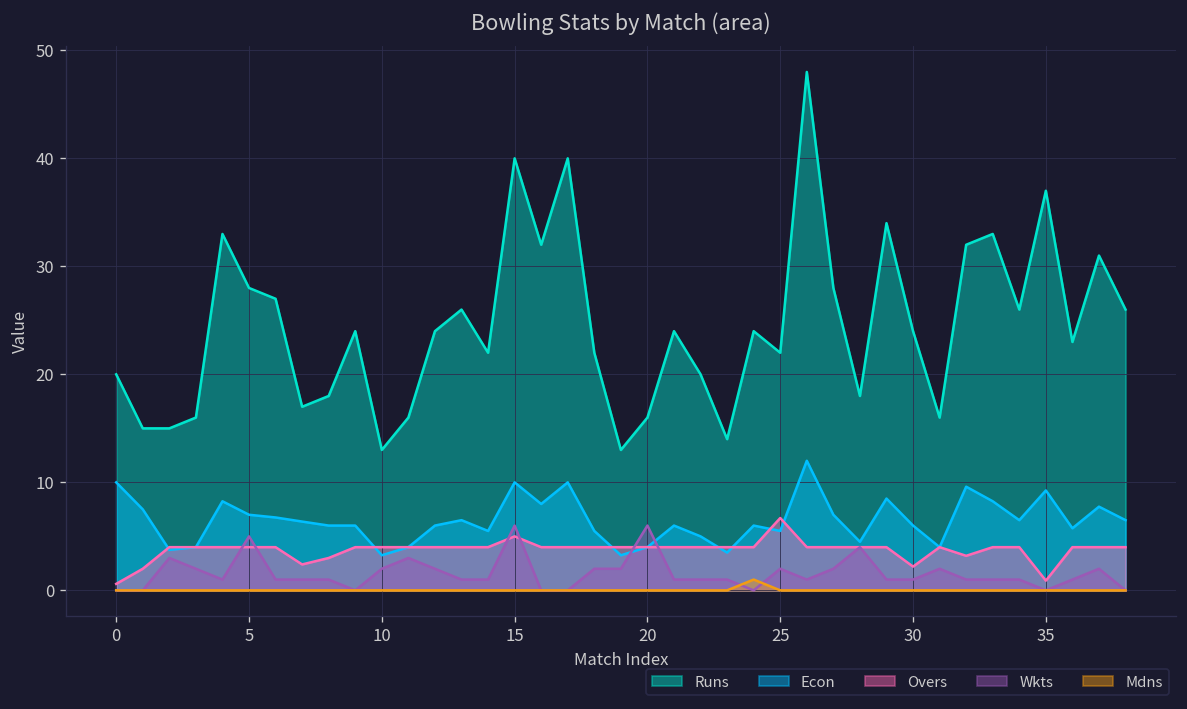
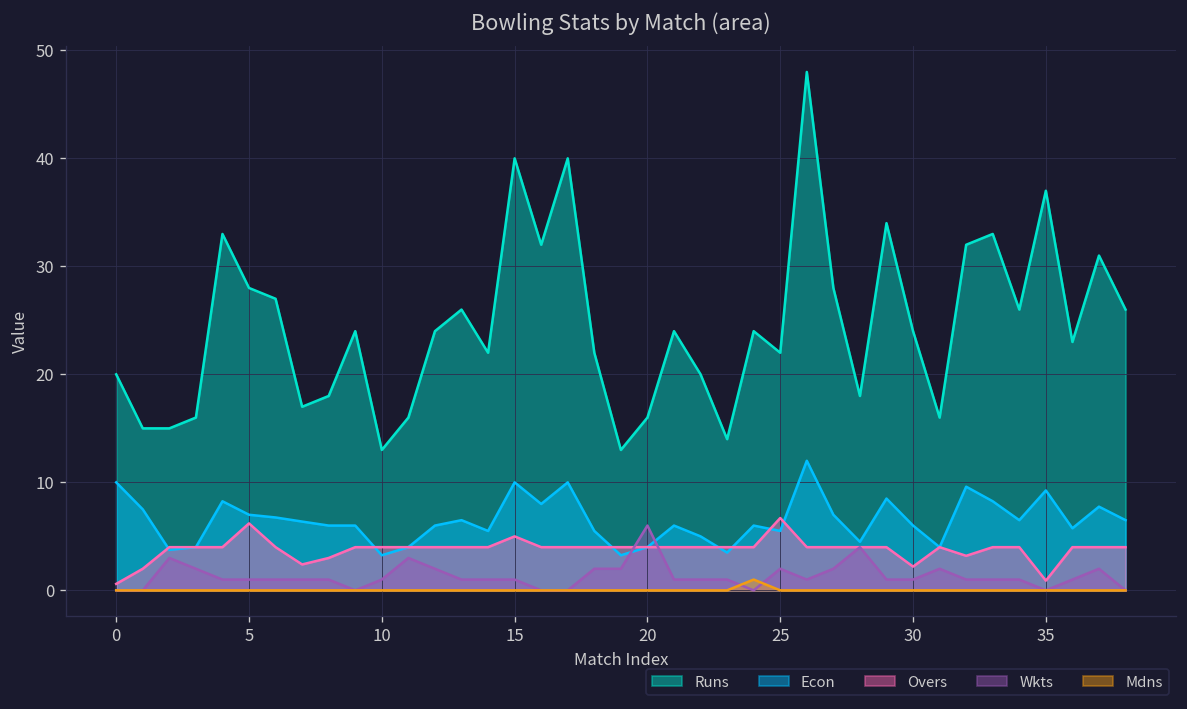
  {
    "Overs": {
      "0": 1,
-     "5": 4,
+     "5": 6,
      "10": 4,
      "15": 5,
      "25": 7,
      "30": 2,
      "35": 1
    },
    "Wkts": {
-     "5": 5,
-     "10": 2,
-     "15": 6,
+     "5": 1,
+     "10": 1,
+     "15": 1,
      "20": 6,
      "25": 2,
      "30": 1
    },
    "Mdns": {
      "5": 0,
      "10": 0,
      "15": 0,
      "20": 0,
      "25": 0,
      "30": 0
    }
  }
